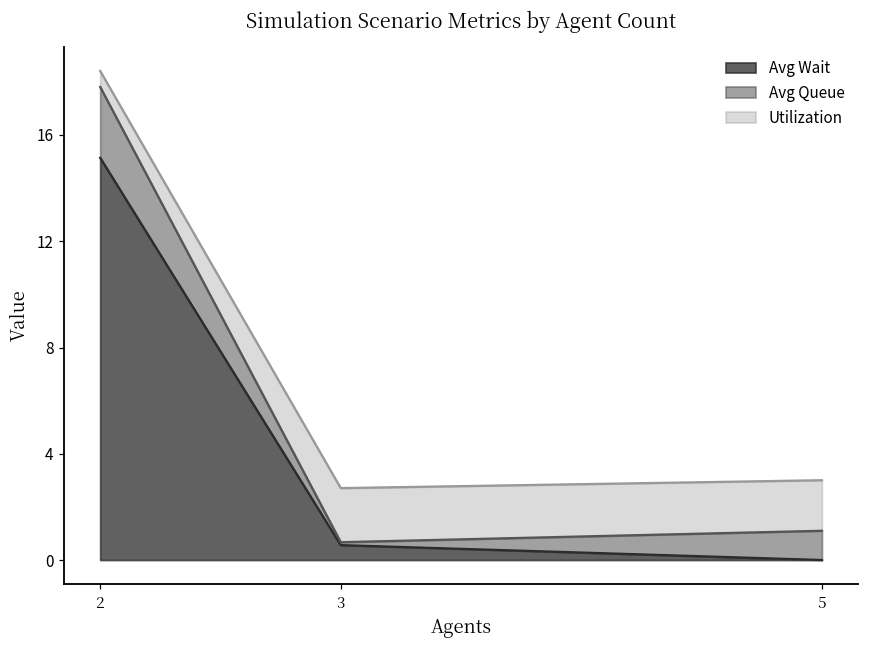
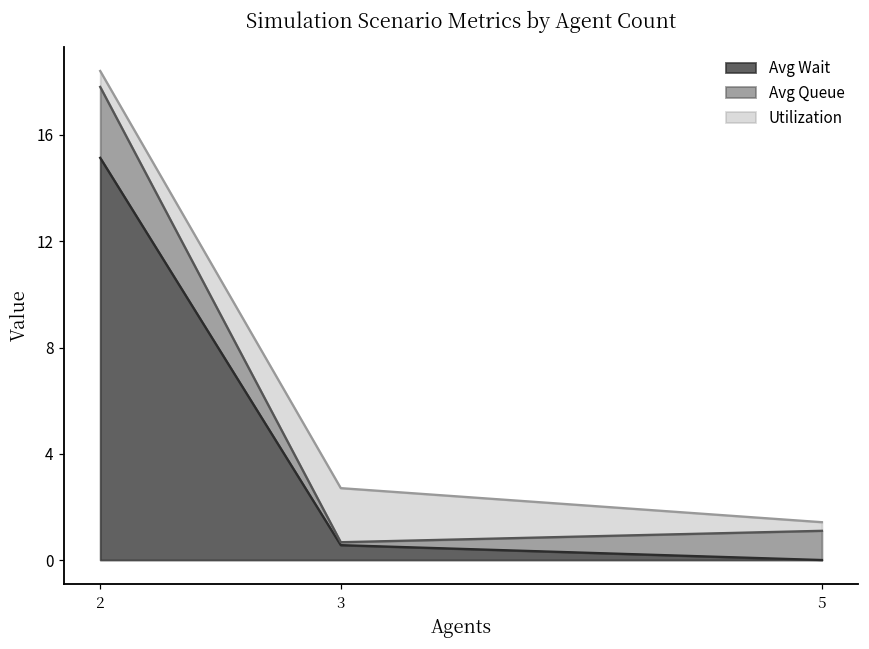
  {
    "Avg Wait": {
      "2": 15.1,
      "3": 0.6,
      "5": 0.0
    },
    "Avg Queue": {
      "2": 2.7,
      "3": 0.1,
      "5": 1.1
    },
    "Utilization": {
      "2": 0.6,
      "3": 2.0,
-     "5": 1.9
+     "5": 0.3
    }
  }
